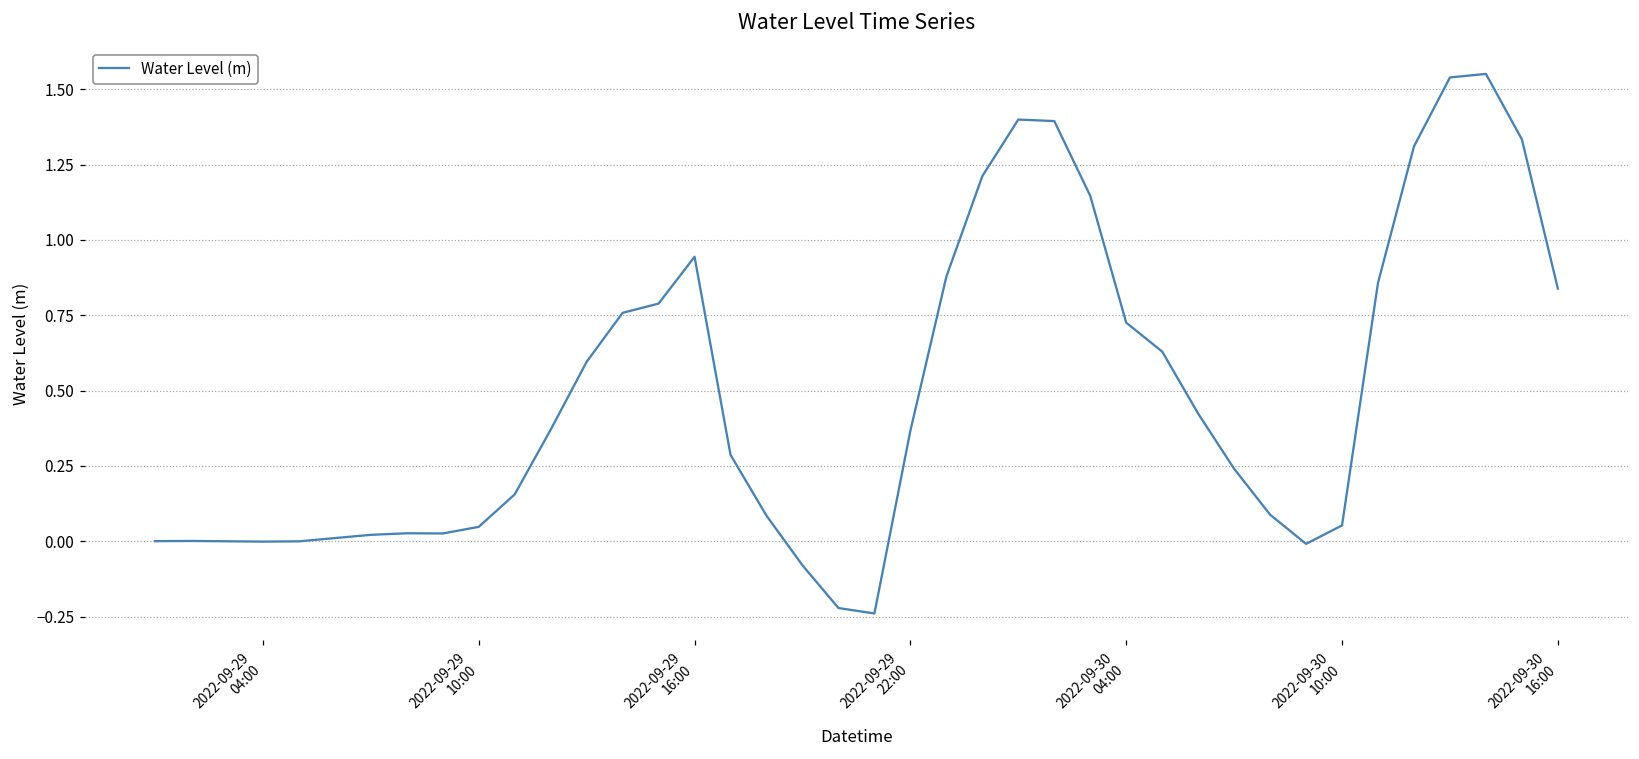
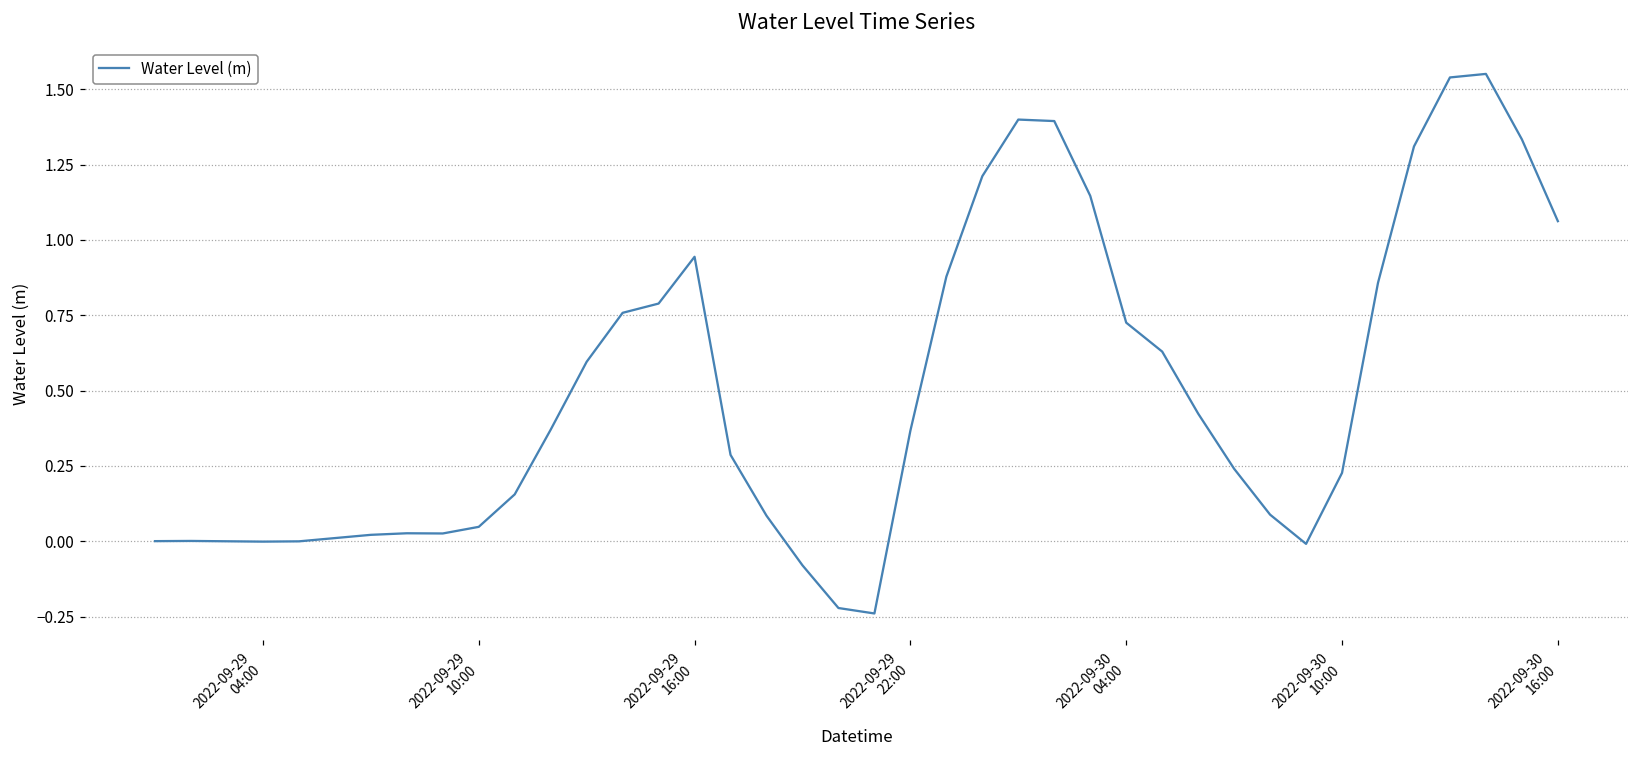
  {
    "2022-09-29 04:00": 0.00,
    "2022-09-29 10:00": 0.05,
    "2022-09-29 16:00": 0.94,
    "2022-09-29 22:00": 0.37,
    "2022-09-30 04:00": 0.73,
-   "2022-09-30 10:00": 0.05,
-   "2022-09-30 16:00": 0.84
+   "2022-09-30 10:00": 0.23,
+   "2022-09-30 16:00": 1.06
  }
